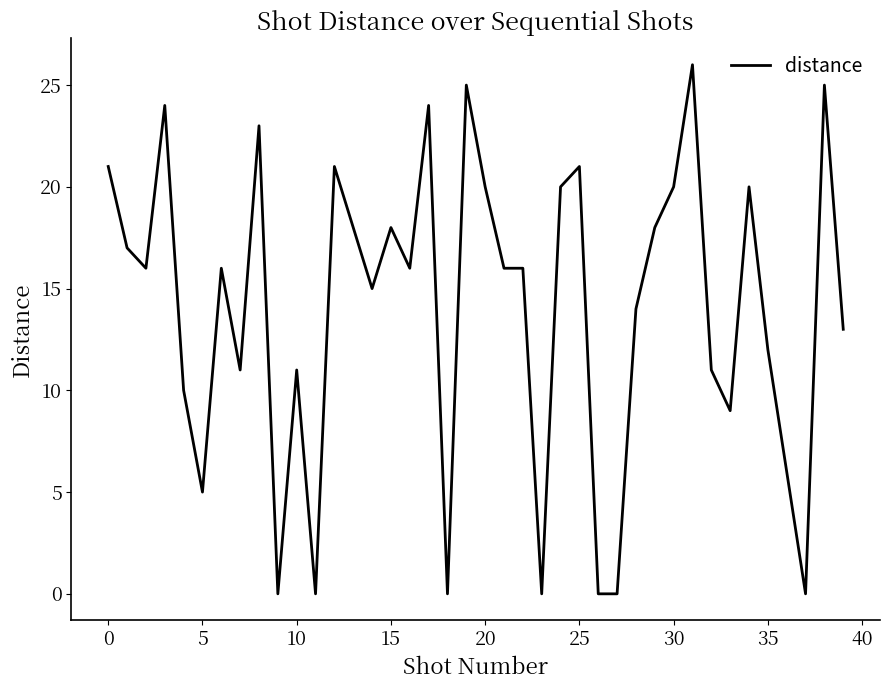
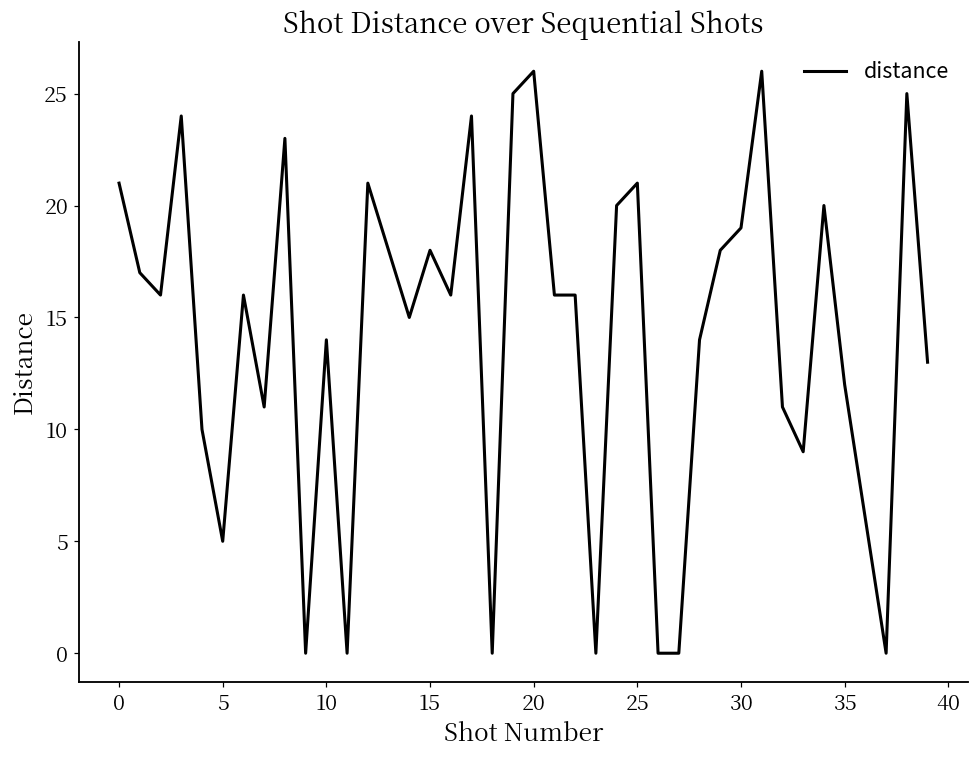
  {
    "0": 21,
    "5": 5,
-   "10": 11,
+   "10": 14,
    "15": 18,
-   "20": 20,
+   "20": 26,
    "25": 21,
-   "30": 20,
+   "30": 19,
    "35": 12
  }
